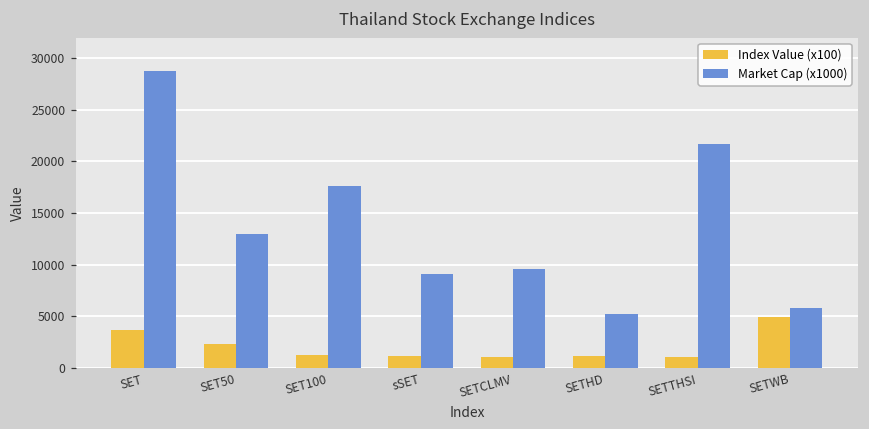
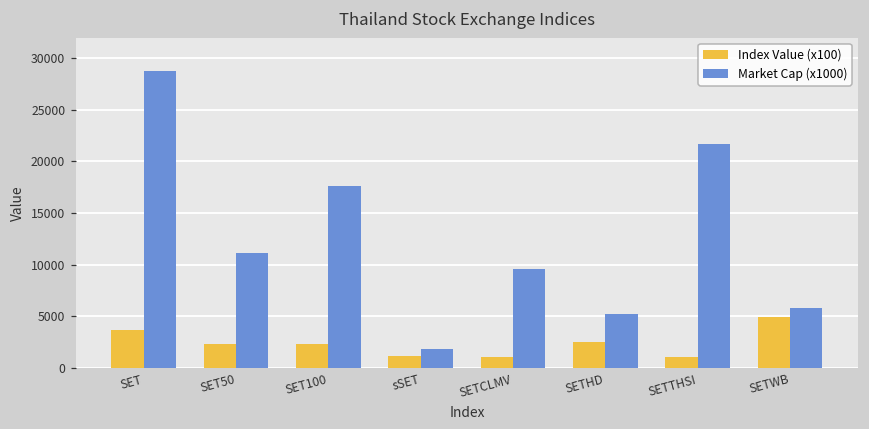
  {
    "Index Value (x100)": {
      "SET": 4000,
      "SET50": 2000,
-     "SET100": 1000,
+     "SET100": 2000,
      "sSET": 1000,
      "SETCLMV": 1000,
-     "SETHD": 1000,
+     "SETHD": 2000,
      "SETTHSI": 1000,
      "SETWB": 5000
    },
    "Market Cap (x1000)": {
      "SET": 29000,
-     "SET50": 13000,
+     "SET50": 11000,
      "SET100": 18000,
-     "sSET": 9000,
+     "sSET": 2000,
      "SETCLMV": 10000,
      "SETHD": 5000,
      "SETTHSI": 22000,
      "SETWB": 6000
    }
  }
